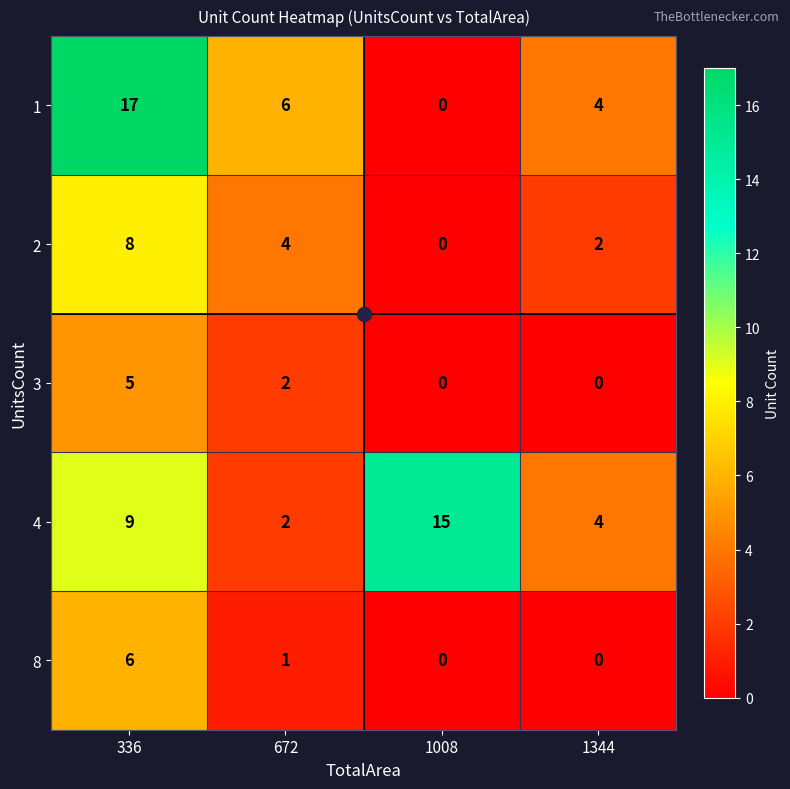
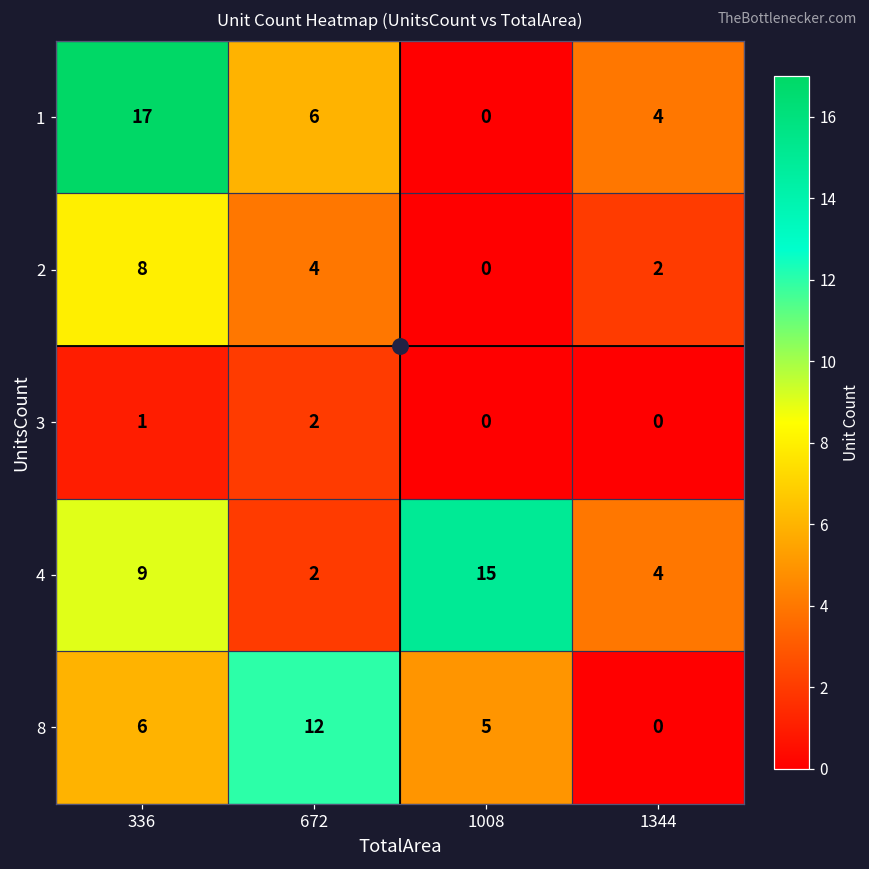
  {
    "1": {
      "336": 17,
      "672": 6,
      "1008": 0,
      "1344": 4
    },
    "2": {
      "336": 8,
      "672": 4,
      "1008": 0,
      "1344": 2
    },
    "3": {
-     "336": 5,
+     "336": 1,
      "672": 2,
      "1008": 0,
      "1344": 0
    },
    "4": {
      "336": 9,
      "672": 2,
      "1008": 15,
      "1344": 4
    },
    "8": {
      "336": 6,
-     "672": 1,
-     "1008": 0,
+     "672": 12,
+     "1008": 5,
      "1344": 0
    }
  }
